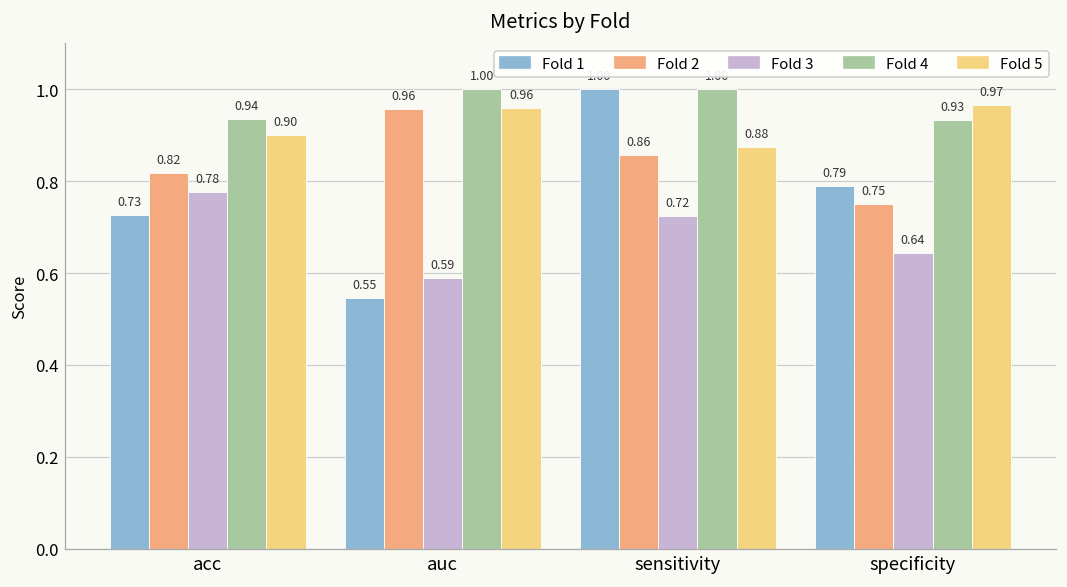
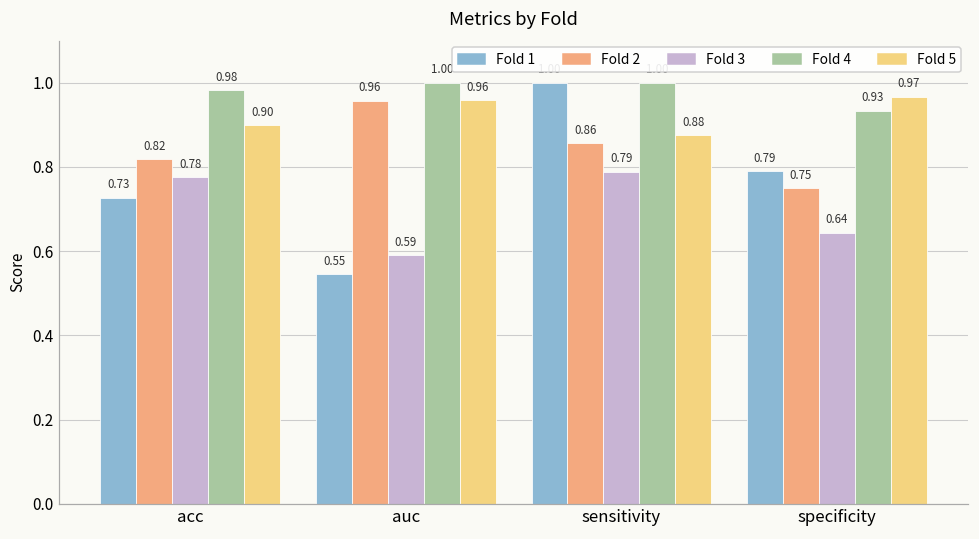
  {
    "Fold 1": {
      "acc": 0.73,
      "auc": 0.55,
      "specificity": 0.79
    },
    "Fold 3": {
      "acc": 0.78,
      "auc": 0.59,
-     "sensitivity": 0.72,
+     "sensitivity": 0.79,
      "specificity": 0.64
    },
    "Fold 4": {
-     "acc": 0.94,
+     "acc": 0.98,
      "auc": 1.00,
      "specificity": 0.93
    }
  }
